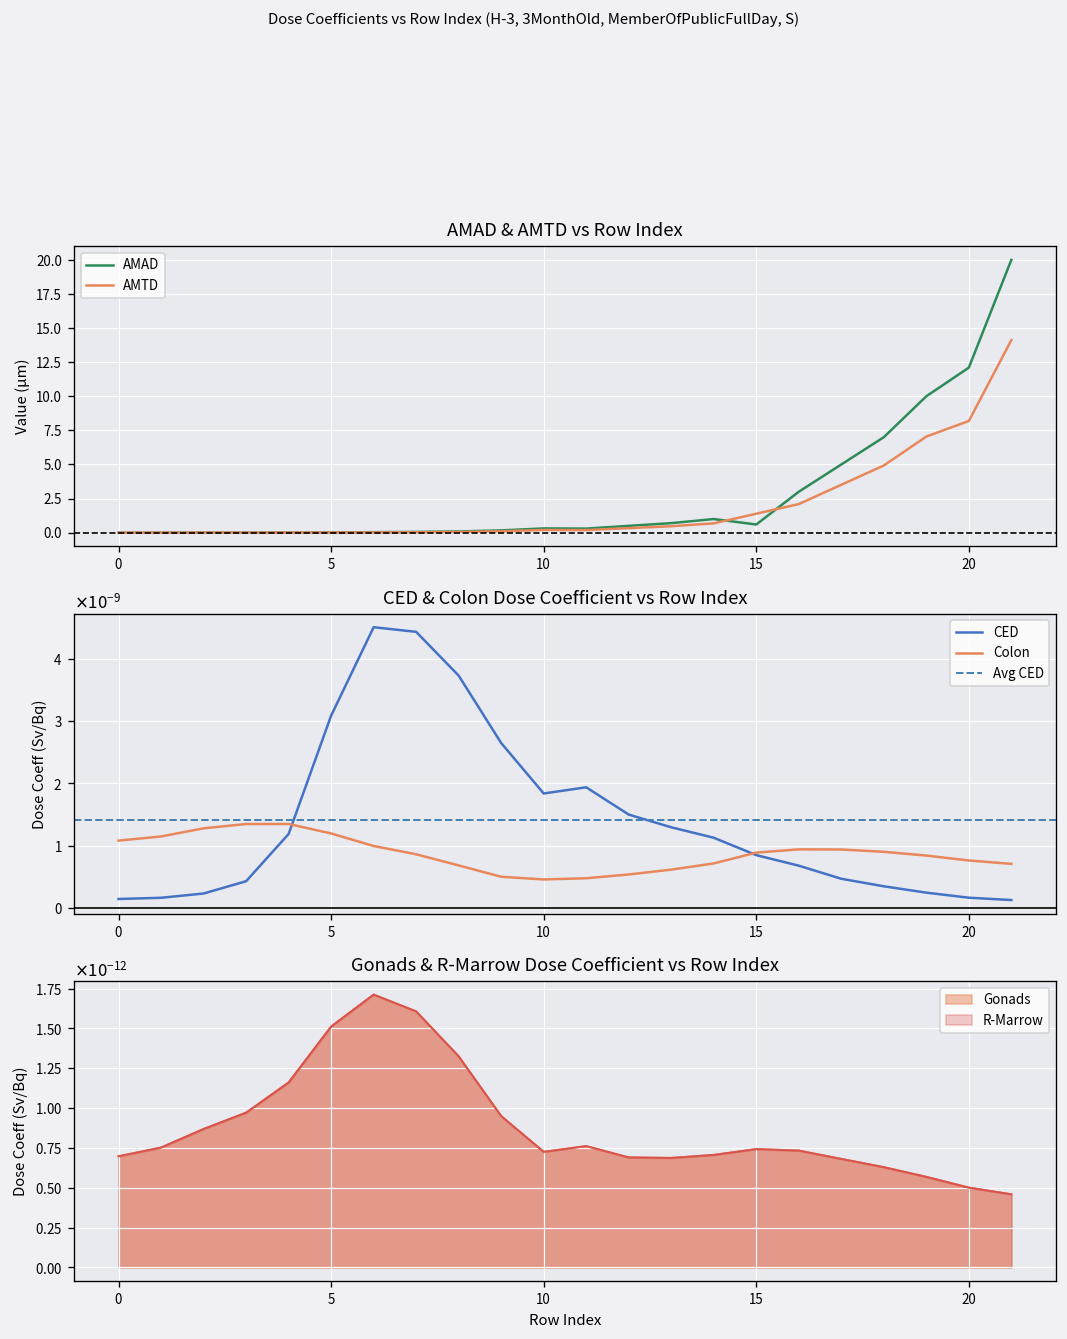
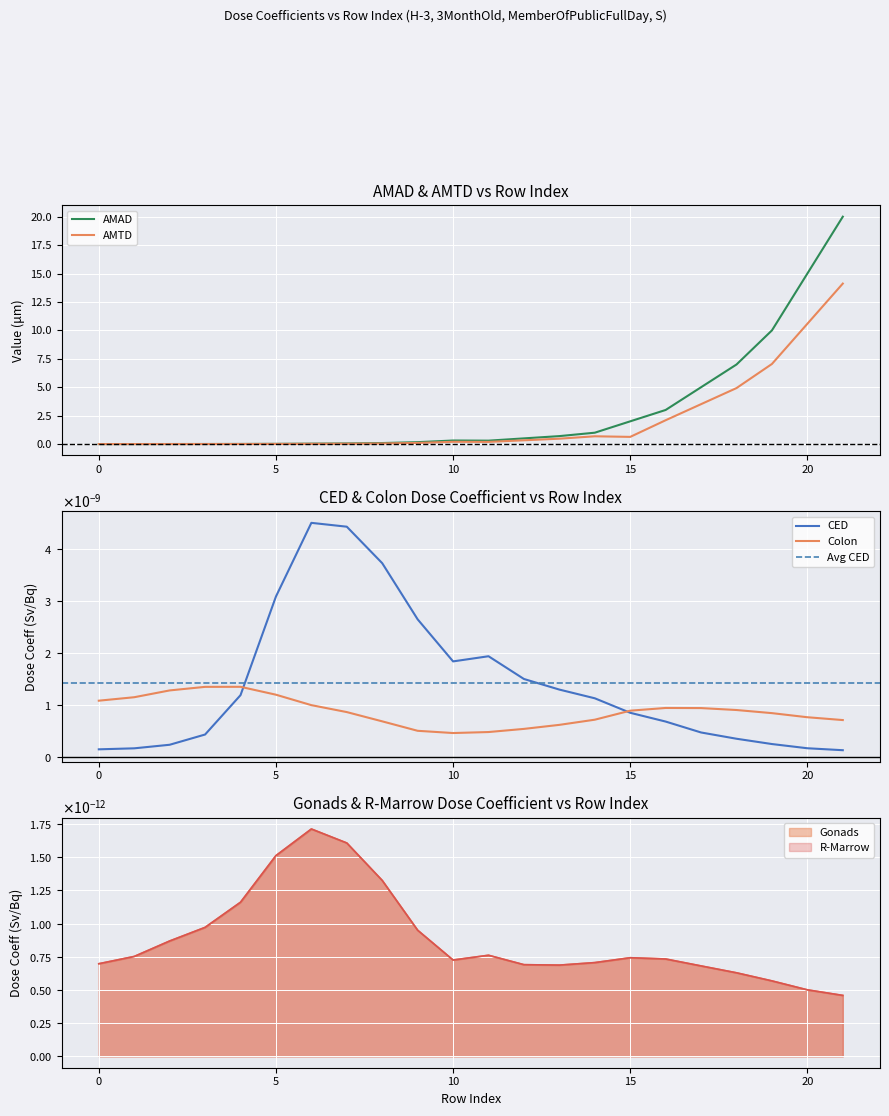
  {
    "AMAD & AMTD vs Row Index": {
      "AMAD": {
-       "15": 0.6,
-       "20": 12.1
+       "15": 2.0,
+       "20": 15.0
      },
      "AMTD": {
-       "15": 1.4,
-       "20": 8.2
+       "15": 0.6,
+       "20": 10.6
      }
    },
    "CED & Colon Dose Coefficient vs Row Index": {
      "CED": {
        "0": 0.0000000001,
        "5": 0.0000000031,
        "10": 0.0000000018,
        "20": 0.0000000002
      },
      "Colon": {
        "0": 0.0000000011,
        "5": 0.0000000012,
        "10": 0.0000000005,
        "20": 0.0000000008
      }
    },
    "Gonads & R-Marrow Dose Coefficient vs Row Index": {
      "0": 0.000000000001,
      "5": 0.000000000002,
      "10": 0.000000000001,
      "15": 0.000000000001,
      "20": 0.000000000001
    }
  }
